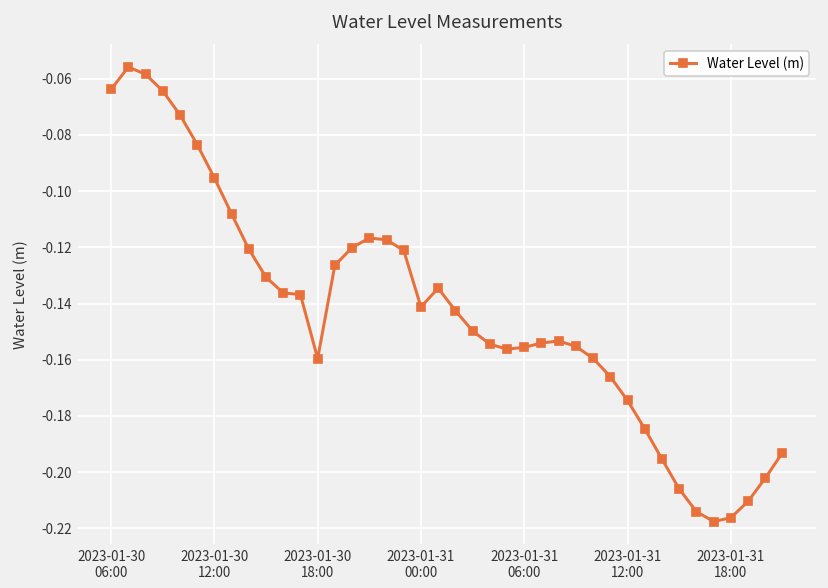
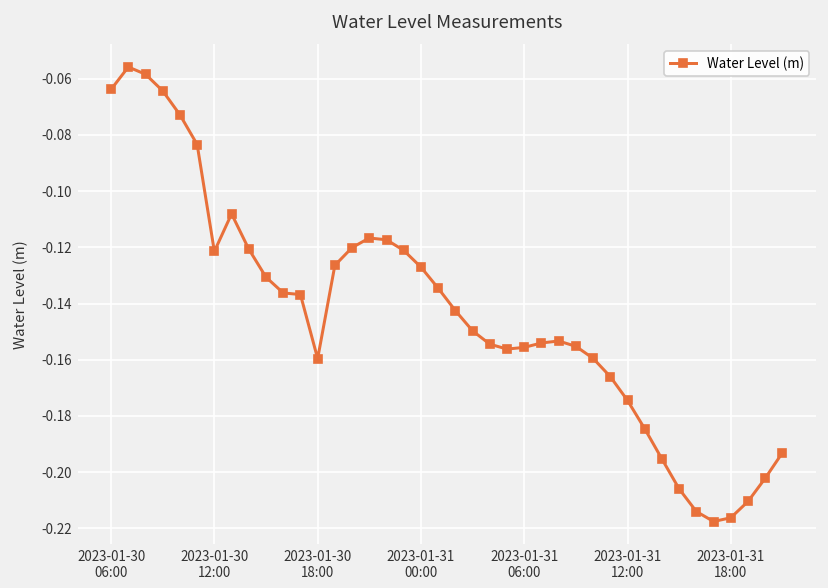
  {
    "2023-01-30 06:00": -0.064,
-   "2023-01-30 12:00": -0.095,
+   "2023-01-30 12:00": -0.121,
    "2023-01-30 18:00": -0.160,
-   "2023-01-31 00:00": -0.141,
+   "2023-01-31 00:00": -0.127,
    "2023-01-31 06:00": -0.156,
    "2023-01-31 12:00": -0.174,
    "2023-01-31 18:00": -0.216
  }
